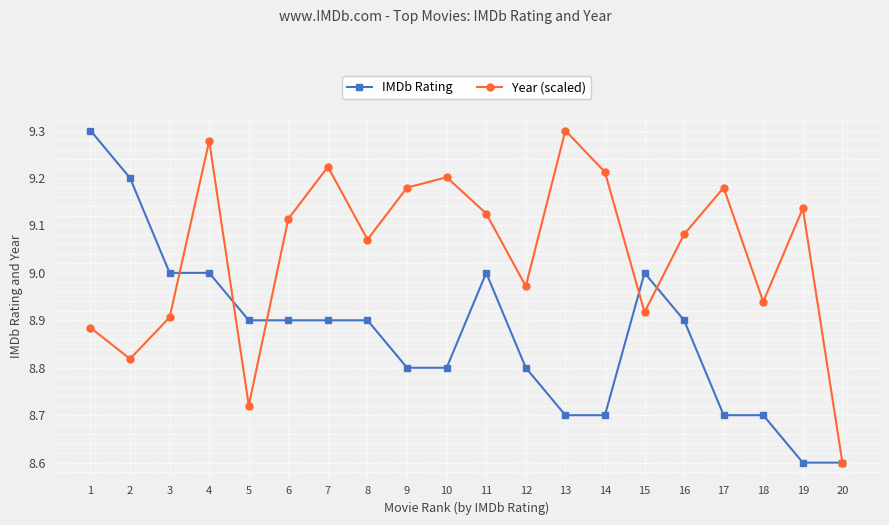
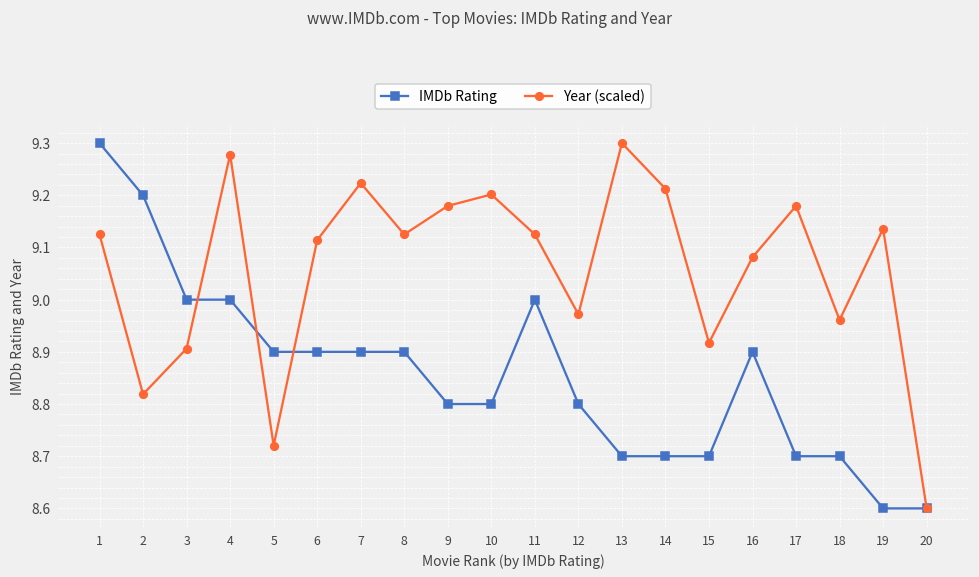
  {
    "IMDb Rating": {
      "1": 9.3,
      "2": 9.2,
      "3": 9.0,
      "4": 9.0,
      "5": 8.9,
      "6": 8.9,
      "7": 8.9,
      "8": 8.9,
      "9": 8.8,
      "10": 8.8,
      "11": 9.0,
      "12": 8.8,
      "13": 8.7,
      "14": 8.7,
-     "15": 9.0,
+     "15": 8.7,
      "16": 8.9,
      "17": 8.7,
      "18": 8.7,
      "19": 8.6
    },
    "Year (scaled)": {
-     "1": 8.88,
+     "1": 9.13,
      "2": 8.82,
      "3": 8.91,
      "4": 9.28,
      "5": 8.72,
      "6": 9.11,
      "7": 9.22,
-     "8": 9.07,
+     "8": 9.13,
      "9": 9.18,
      "10": 9.20,
      "11": 9.13,
      "12": 8.97,
      "13": 9.30,
      "14": 9.21,
      "15": 8.92,
      "16": 9.08,
      "17": 9.18,
-     "18": 8.94,
+     "18": 8.96,
      "19": 9.14
    }
  }
